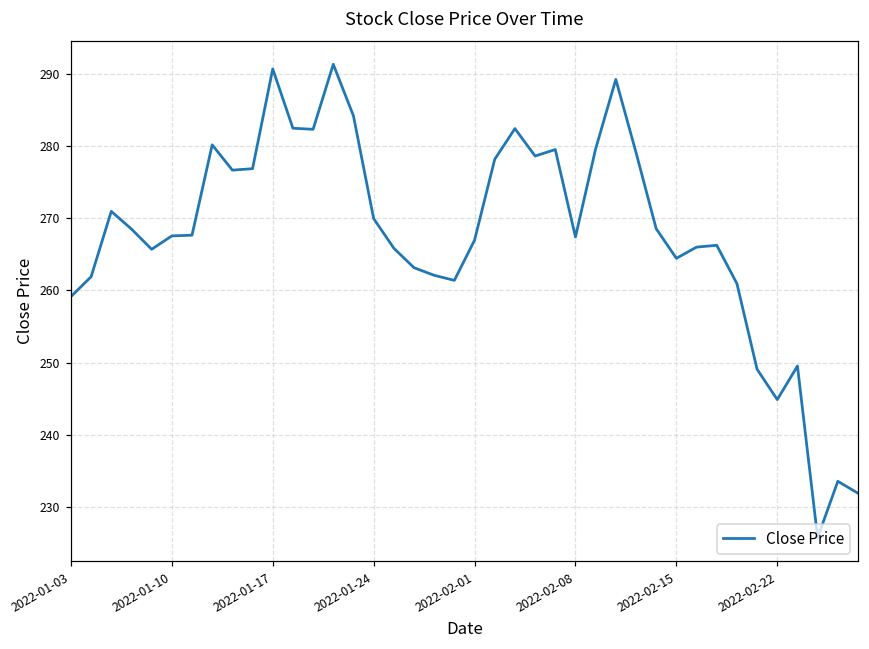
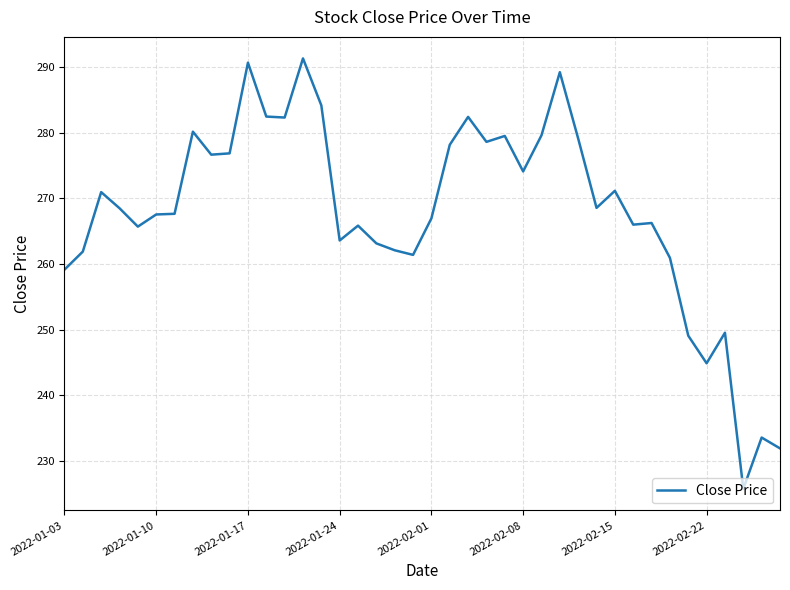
  {
    "2022-01-03": 259,
    "2022-01-10": 268,
    "2022-01-17": 291,
-   "2022-01-24": 270,
+   "2022-01-24": 264,
    "2022-02-01": 267,
-   "2022-02-08": 267,
-   "2022-02-15": 264,
+   "2022-02-08": 274,
+   "2022-02-15": 271,
    "2022-02-22": 245
  }
